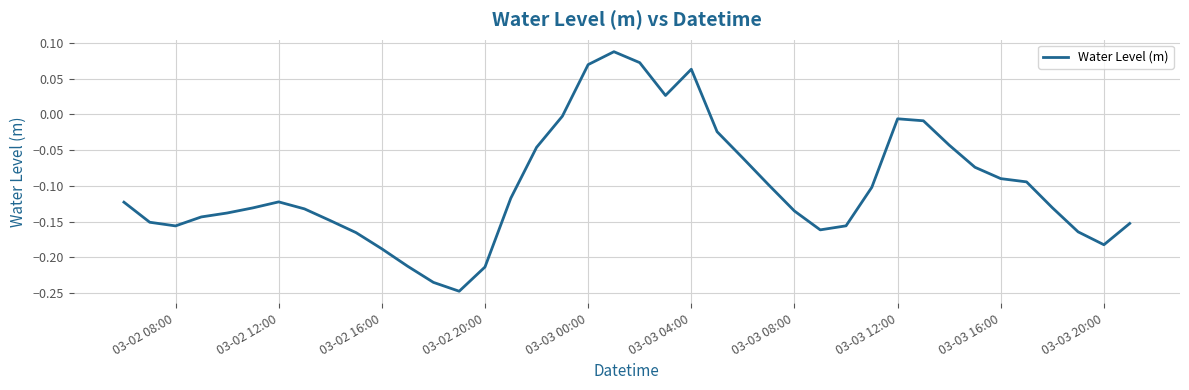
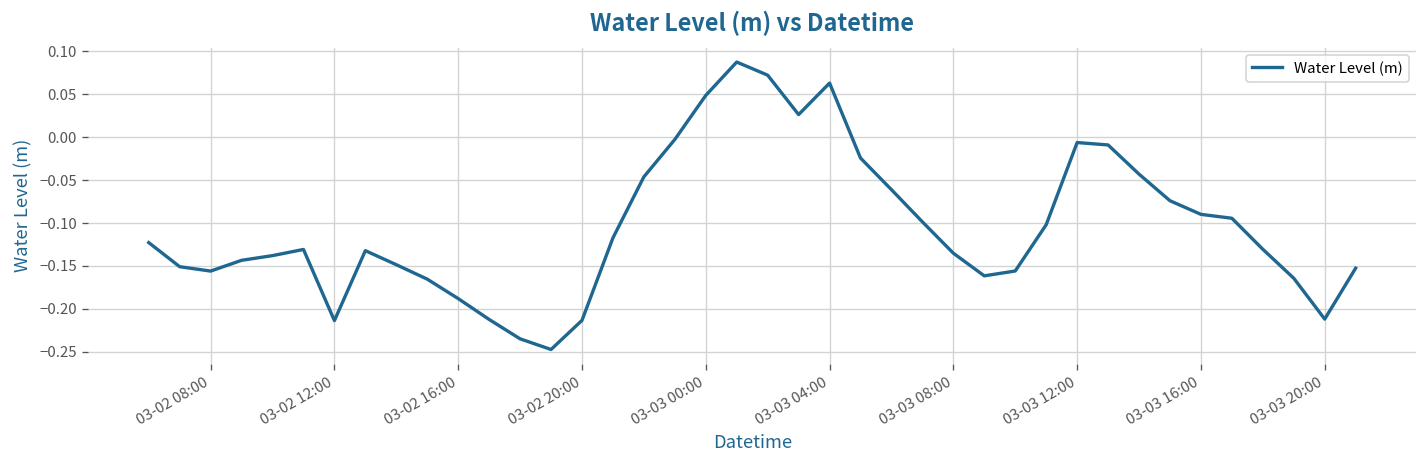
  {
    "03-02 08:00": -0.16,
-   "03-02 12:00": -0.12,
+   "03-02 12:00": -0.21,
    "03-02 16:00": -0.19,
    "03-02 20:00": -0.21,
-   "03-03 00:00": 0.07,
+   "03-03 00:00": 0.05,
    "03-03 04:00": 0.06,
    "03-03 08:00": -0.14,
    "03-03 12:00": -0.01,
    "03-03 16:00": -0.09,
-   "03-03 20:00": -0.18
+   "03-03 20:00": -0.21
  }
